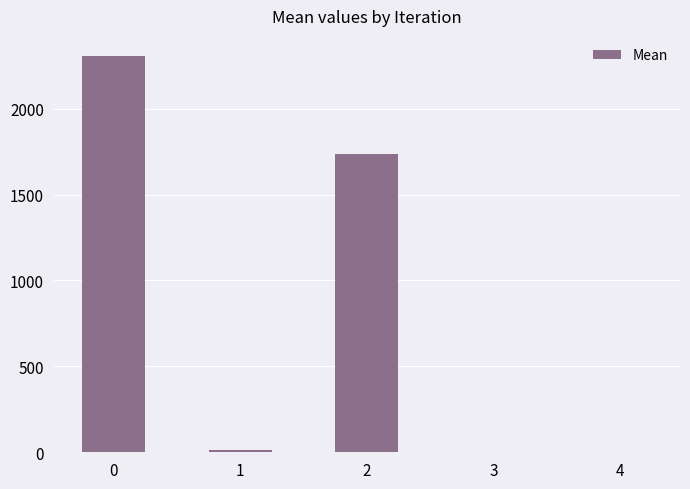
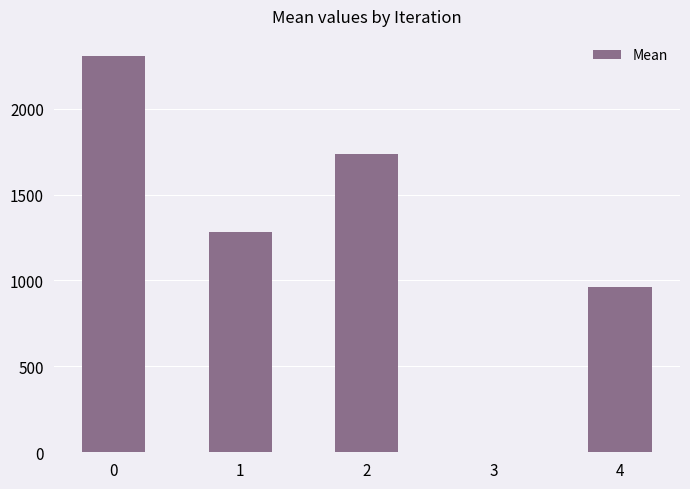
  {
    "0": 2310,
-   "1": 10,
+   "1": 1280,
    "2": 1740,
-   "4": 0
+   "4": 960
  }
